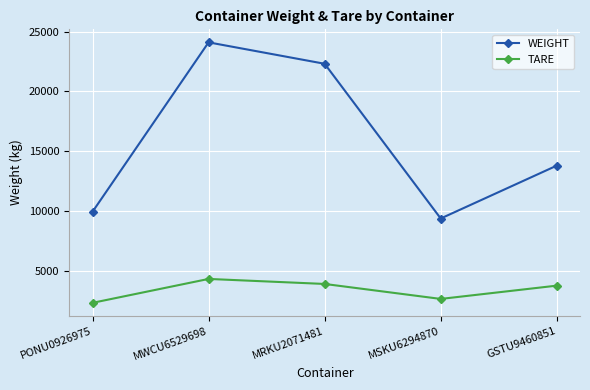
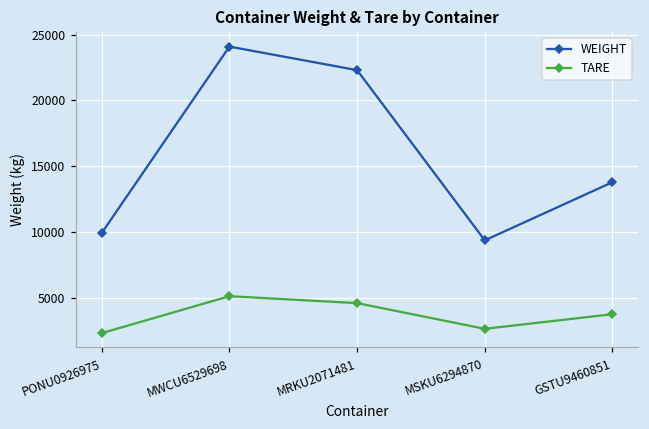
  {
    "WEIGHT": {
      "PONU0926975": 9900,
      "MWCU6529698": 24100,
      "MRKU2071481": 22300,
      "MSKU6294870": 9400,
      "GSTU9460851": 13800
    },
    "TARE": {
      "PONU0926975": 2300,
-     "MWCU6529698": 4300,
-     "MRKU2071481": 3900,
+     "MWCU6529698": 5100,
+     "MRKU2071481": 4600,
      "MSKU6294870": 2600,
      "GSTU9460851": 3700
    }
  }
